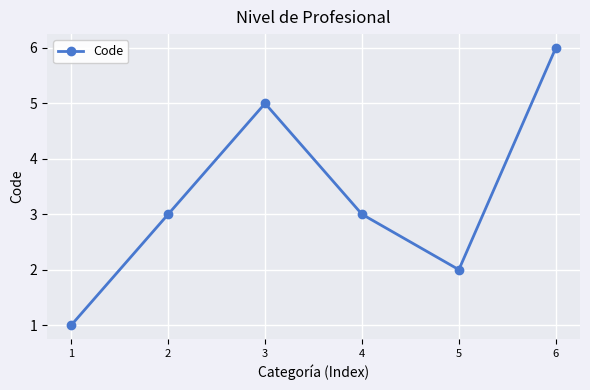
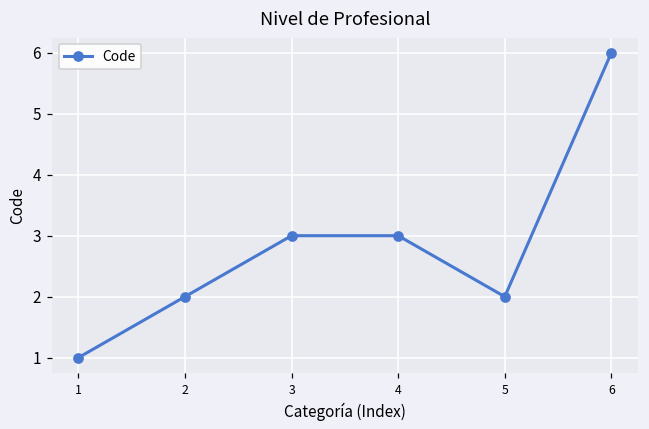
  {
    "1": 1,
-   "2": 3,
-   "3": 5,
+   "2": 2,
+   "3": 3,
    "4": 3,
    "5": 2,
    "6": 6
  }
